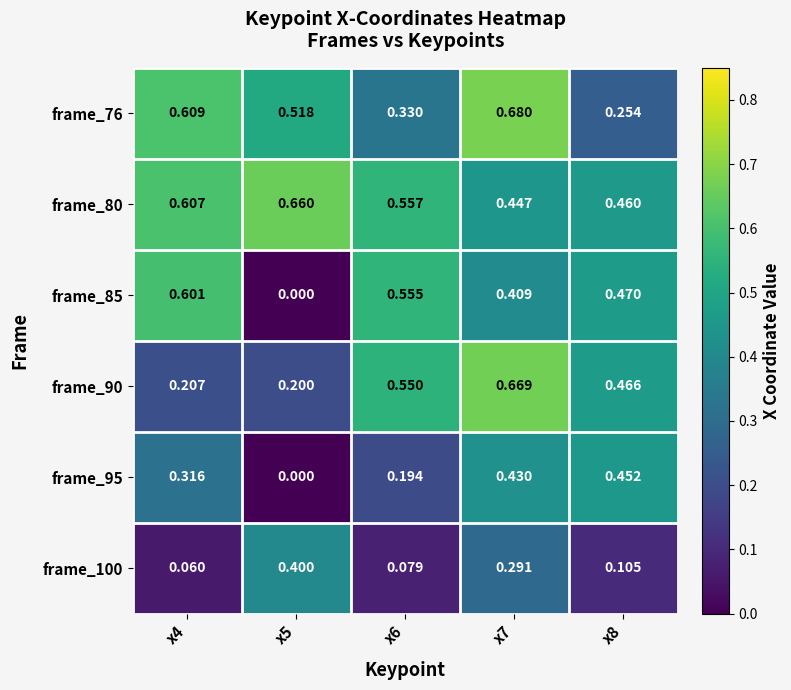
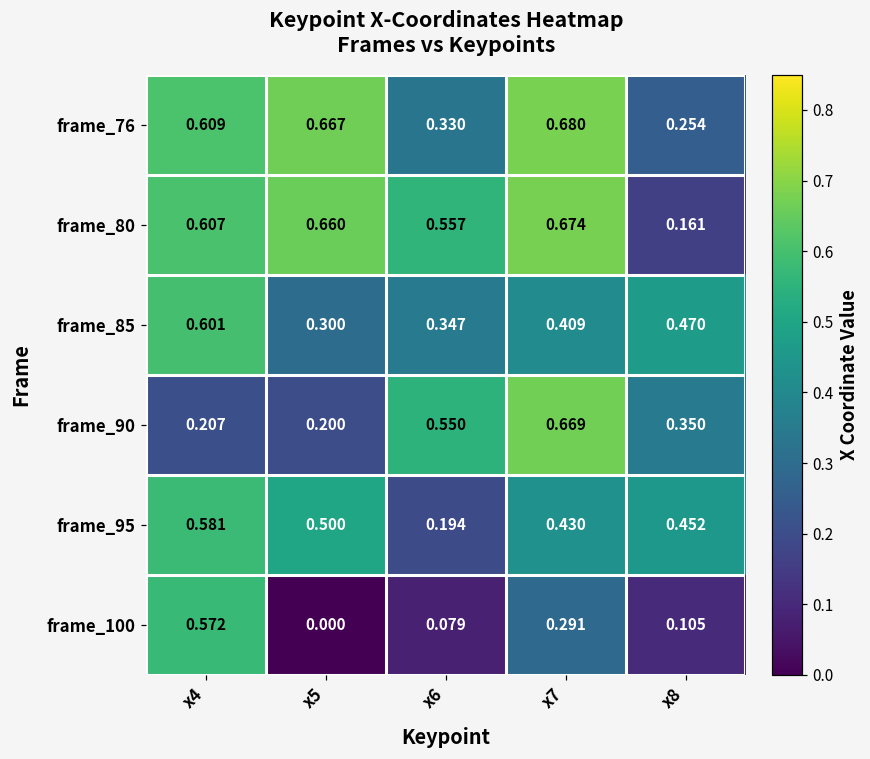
  {
    "frame_76": {
      "x4": 0.609,
-     "x5": 0.518,
+     "x5": 0.667,
      "x6": 0.330,
      "x7": 0.680,
      "x8": 0.254
    },
    "frame_80": {
      "x4": 0.607,
      "x5": 0.660,
      "x6": 0.557,
-     "x7": 0.447,
-     "x8": 0.460
+     "x7": 0.674,
+     "x8": 0.161
    },
    "frame_85": {
      "x4": 0.601,
-     "x5": 0.000,
-     "x6": 0.555,
+     "x5": 0.300,
+     "x6": 0.347,
      "x7": 0.409,
      "x8": 0.470
    },
    "frame_90": {
      "x4": 0.207,
      "x5": 0.200,
      "x6": 0.550,
      "x7": 0.669,
-     "x8": 0.466
+     "x8": 0.350
    },
    "frame_95": {
-     "x4": 0.316,
-     "x5": 0.000,
+     "x4": 0.581,
+     "x5": 0.500,
      "x6": 0.194,
      "x7": 0.430,
      "x8": 0.452
    },
    "frame_100": {
-     "x4": 0.060,
-     "x5": 0.400,
+     "x4": 0.572,
+     "x5": 0.000,
      "x6": 0.079,
      "x7": 0.291,
      "x8": 0.105
    }
  }
